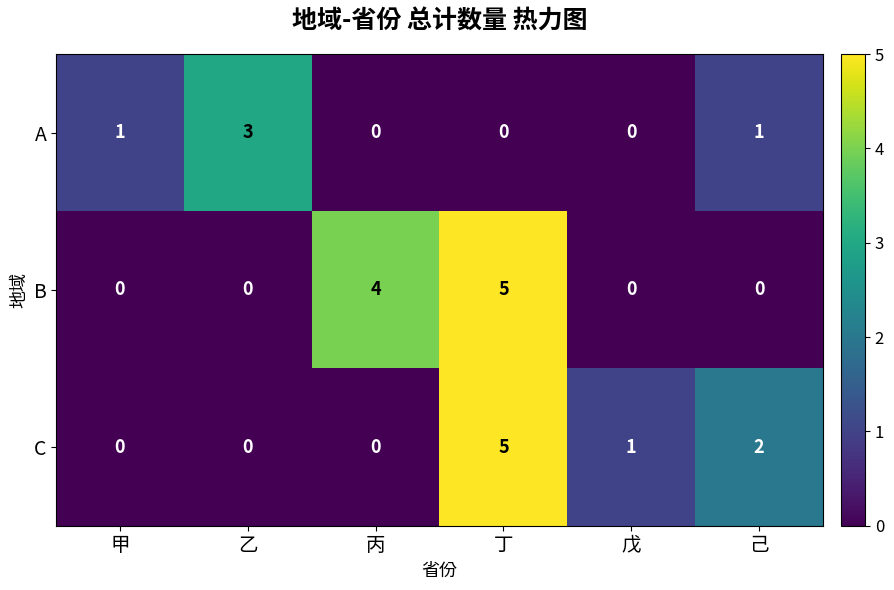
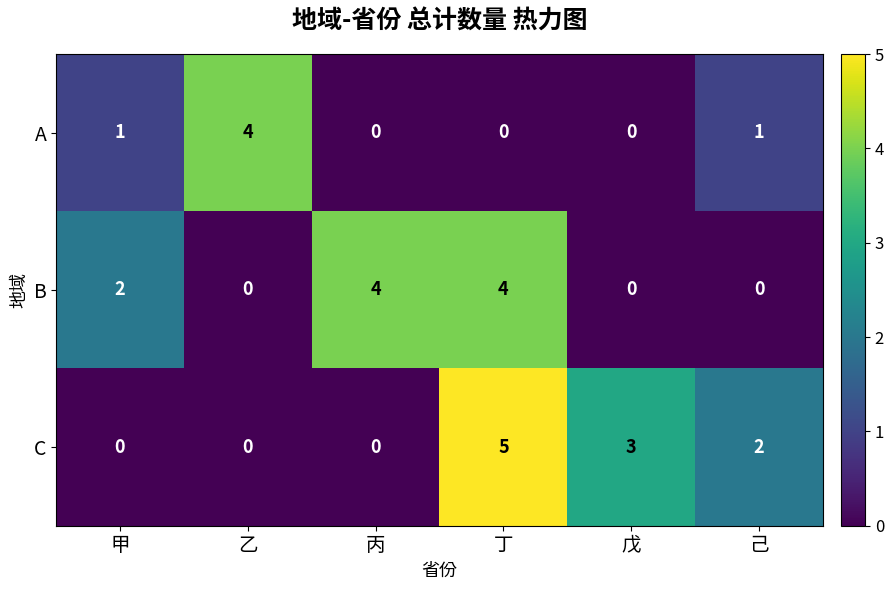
  {
    "A": {
      "甲": 1,
-     "乙": 3,
+     "乙": 4,
      "丙": 0,
      "丁": 0,
      "戊": 0,
      "己": 1
    },
    "B": {
-     "甲": 0,
+     "甲": 2,
      "乙": 0,
      "丙": 4,
-     "丁": 5,
+     "丁": 4,
      "戊": 0,
      "己": 0
    },
    "C": {
      "甲": 0,
      "乙": 0,
      "丙": 0,
      "丁": 5,
-     "戊": 1,
+     "戊": 3,
      "己": 2
    }
  }
